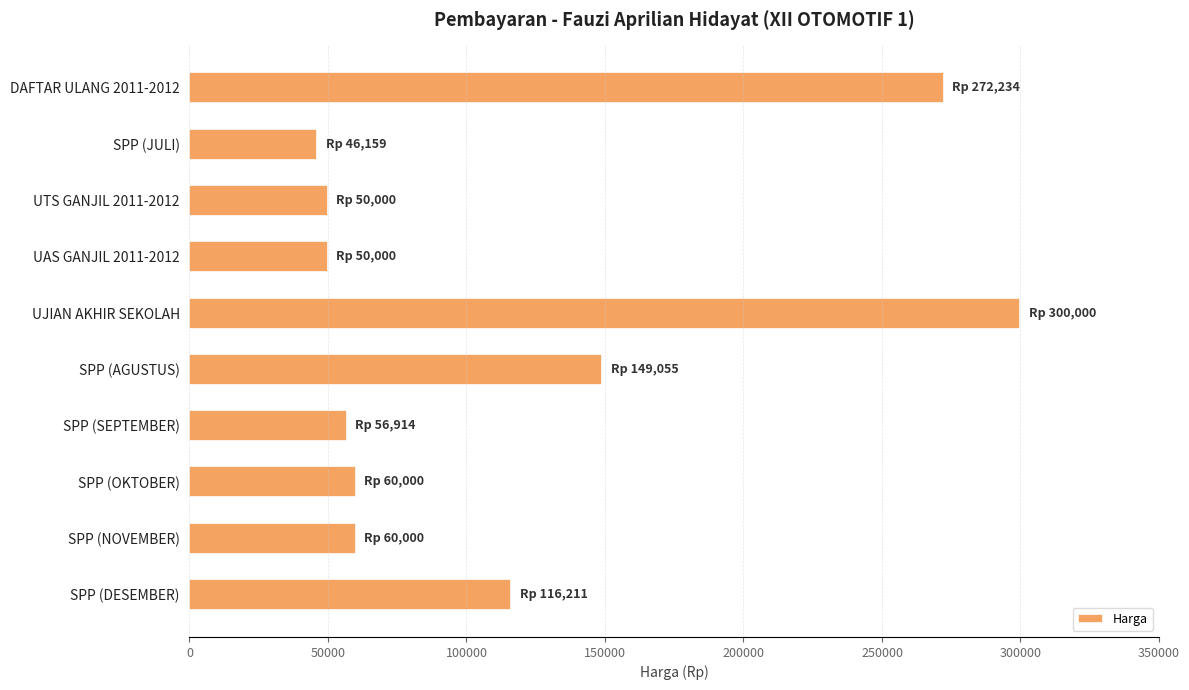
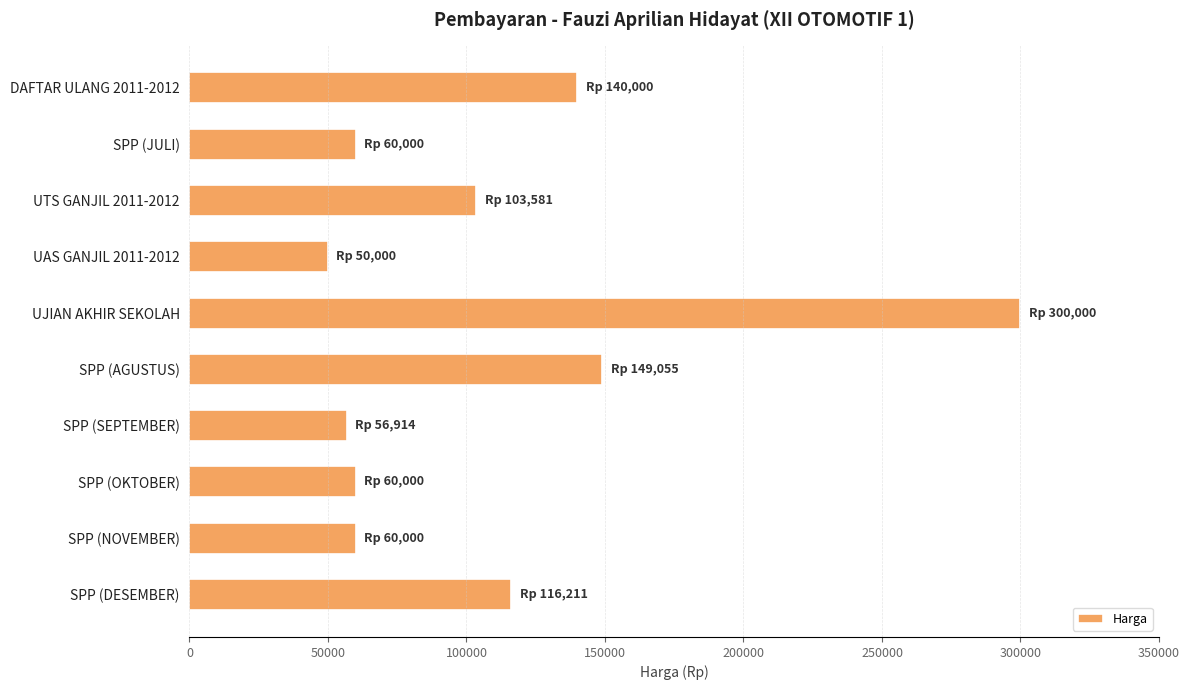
  {
-   "DAFTAR ULANG 2011-2012": "272,234",
-   "SPP (JULI)": "46,159",
-   "UTS GANJIL 2011-2012": "50,000",
+   "DAFTAR ULANG 2011-2012": "140,000",
+   "SPP (JULI)": "60,000",
+   "UTS GANJIL 2011-2012": "103,581",
    "UAS GANJIL 2011-2012": "50,000",
    "UJIAN AKHIR SEKOLAH": "300,000",
    "SPP (AGUSTUS)": "149,055",
    "SPP (SEPTEMBER)": "56,914",
    "SPP (OKTOBER)": "60,000",
    "SPP (NOVEMBER)": "60,000",
    "SPP (DESEMBER)": "116,211"
  }
